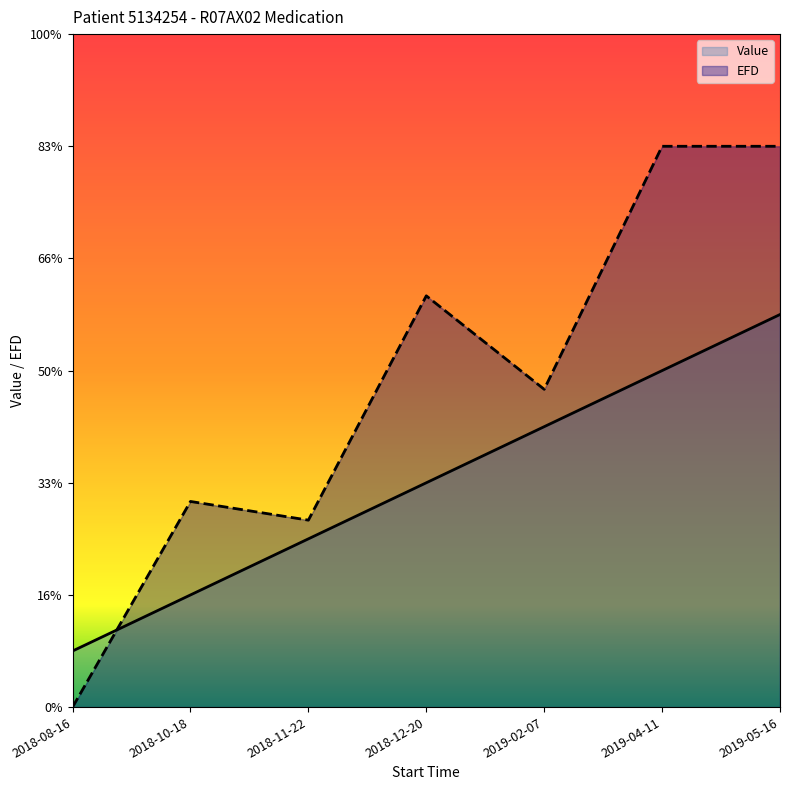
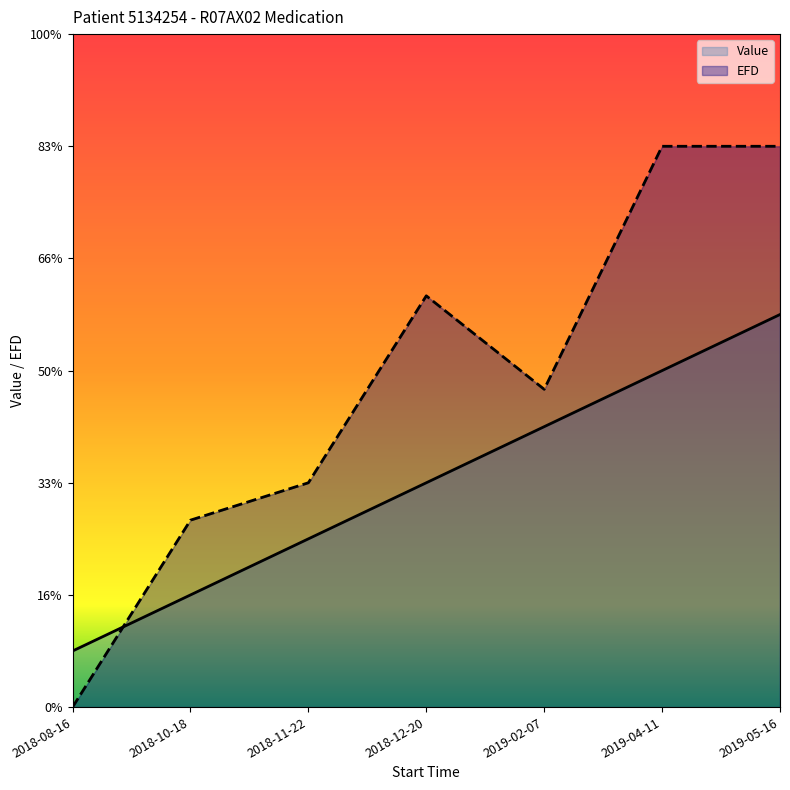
  {
    "Value": {
      "2018-08-16": "8%",
      "2018-10-18": "17%",
      "2018-11-22": "25%",
      "2018-12-20": "33%",
      "2019-02-07": "42%",
      "2019-04-11": "50%",
      "2019-05-16": "58%"
    },
    "EFD": {
      "2018-08-16": "0%",
-     "2018-10-18": "31%",
-     "2018-11-22": "28%",
+     "2018-10-18": "28%",
+     "2018-11-22": "33%",
      "2018-12-20": "61%",
      "2019-02-07": "47%",
      "2019-04-11": "83%",
      "2019-05-16": "83%"
    }
  }
